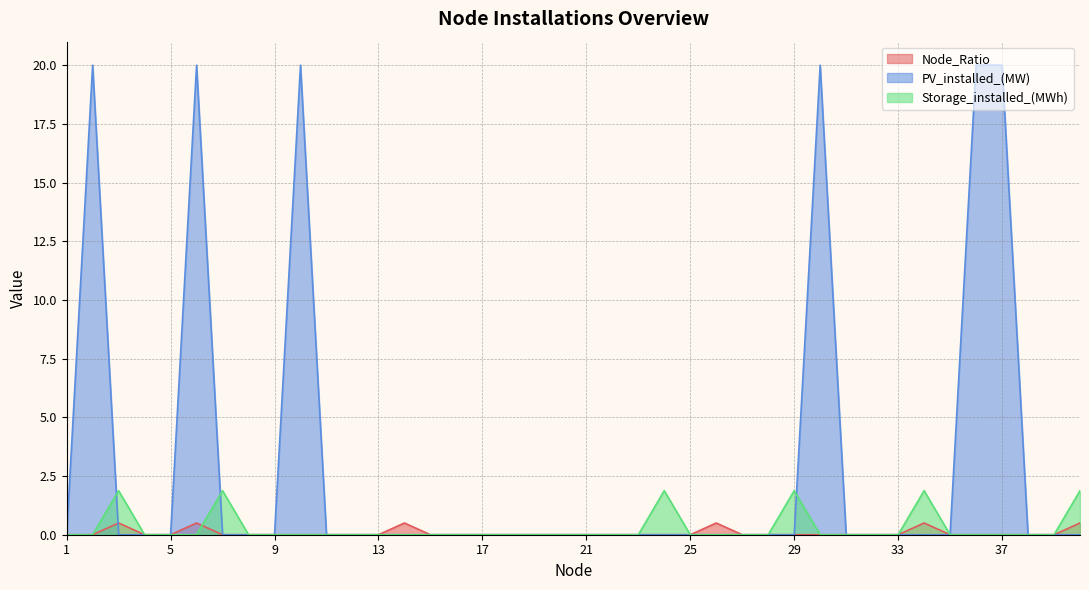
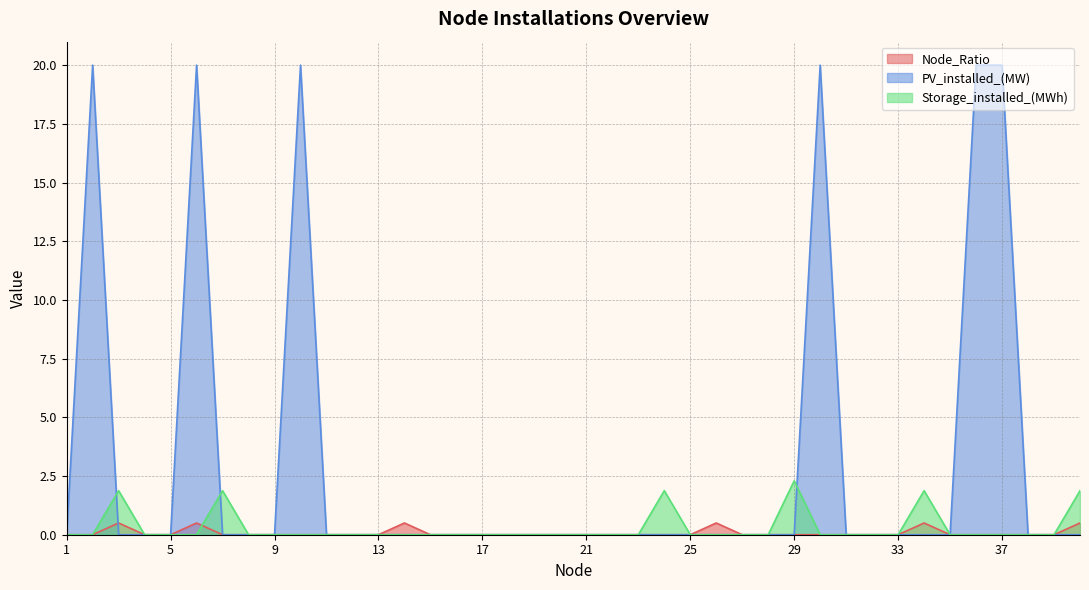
  {
    "Storage_installed_(MWh)": {
-     "29": 1.9
+     "29": 2.3
    }
  }
